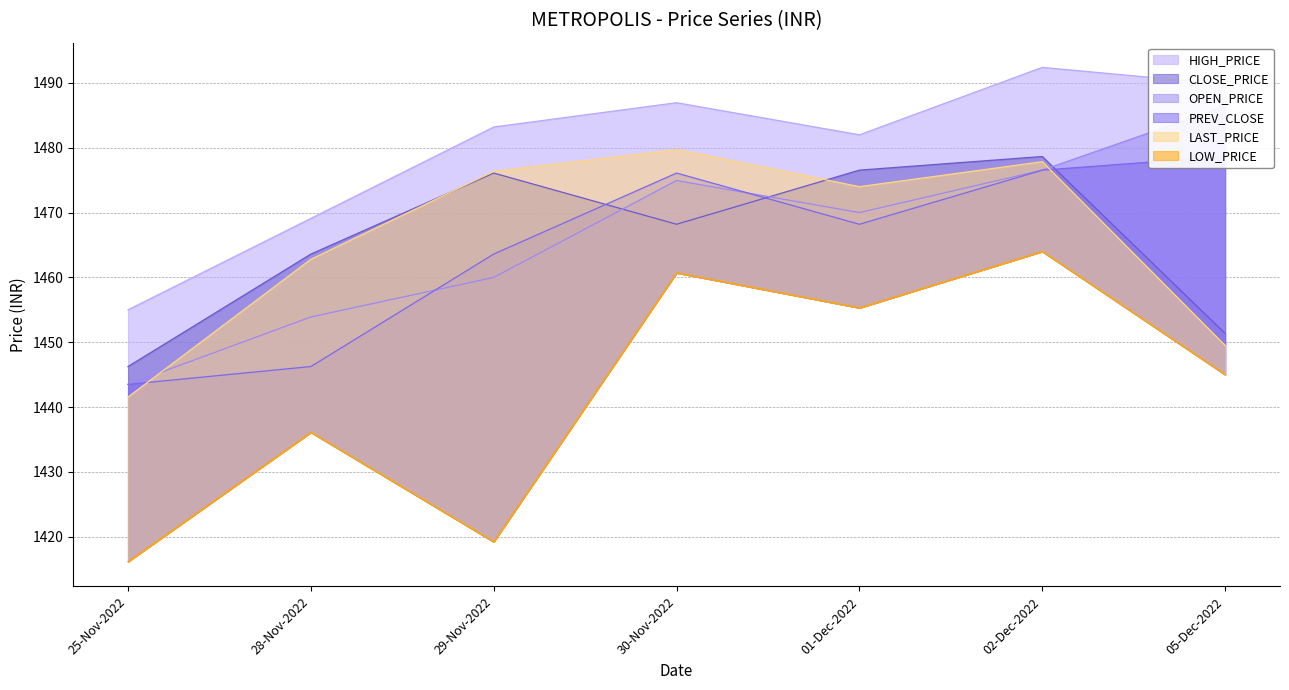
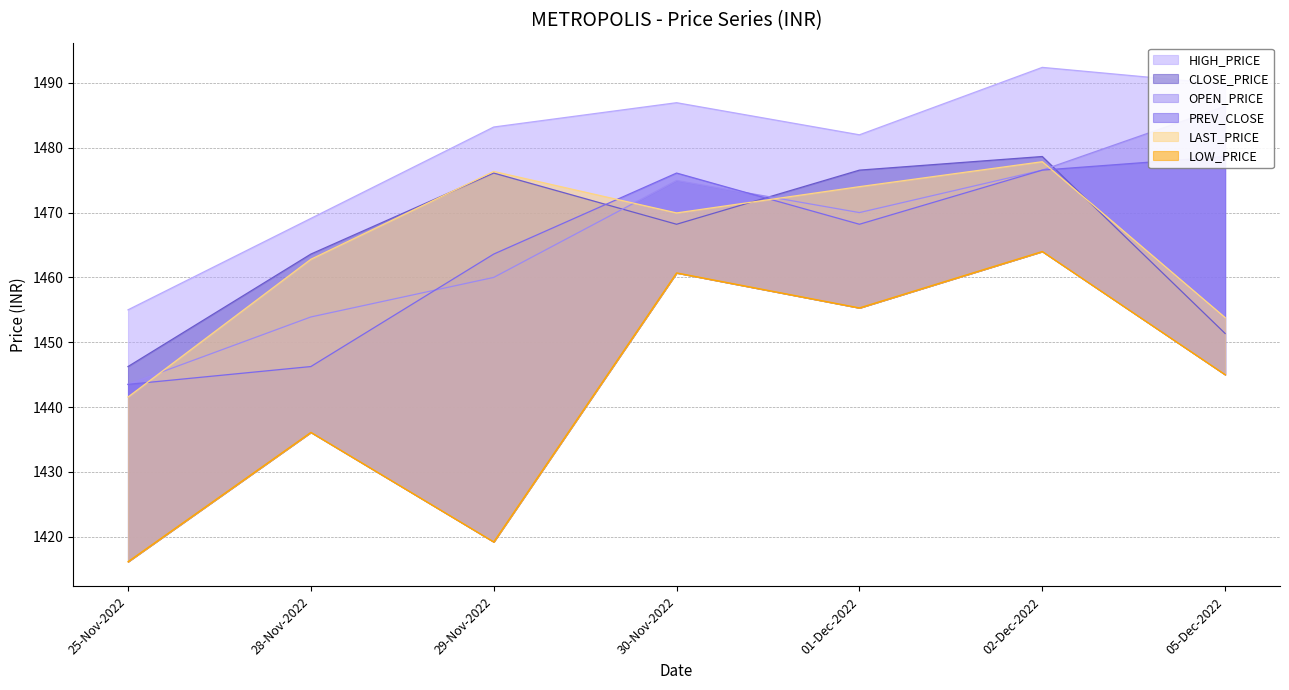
  {
    "LAST_PRICE": {
      "25-Nov-2022": 1442,
      "28-Nov-2022": 1463,
-     "30-Nov-2022": 1480,
+     "30-Nov-2022": 1470,
      "01-Dec-2022": 1474,
      "02-Dec-2022": 1478,
-     "05-Dec-2022": 1450
+     "05-Dec-2022": 1454
    },
    "LOW_PRICE": {
      "25-Nov-2022": 1416,
      "28-Nov-2022": 1436,
      "29-Nov-2022": 1419,
      "30-Nov-2022": 1461,
      "01-Dec-2022": 1455,
      "02-Dec-2022": 1464,
      "05-Dec-2022": 1445
    }
  }
